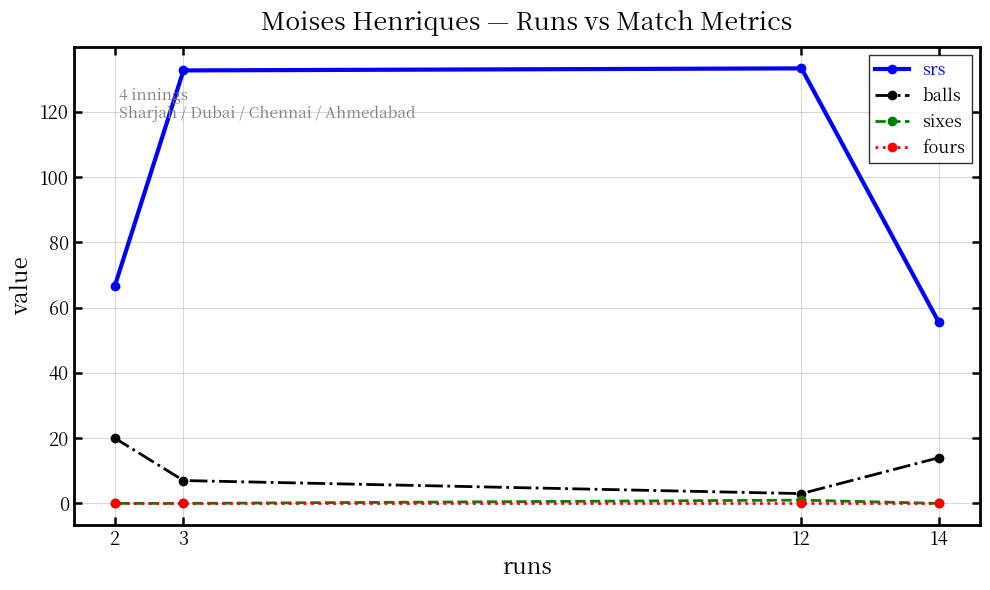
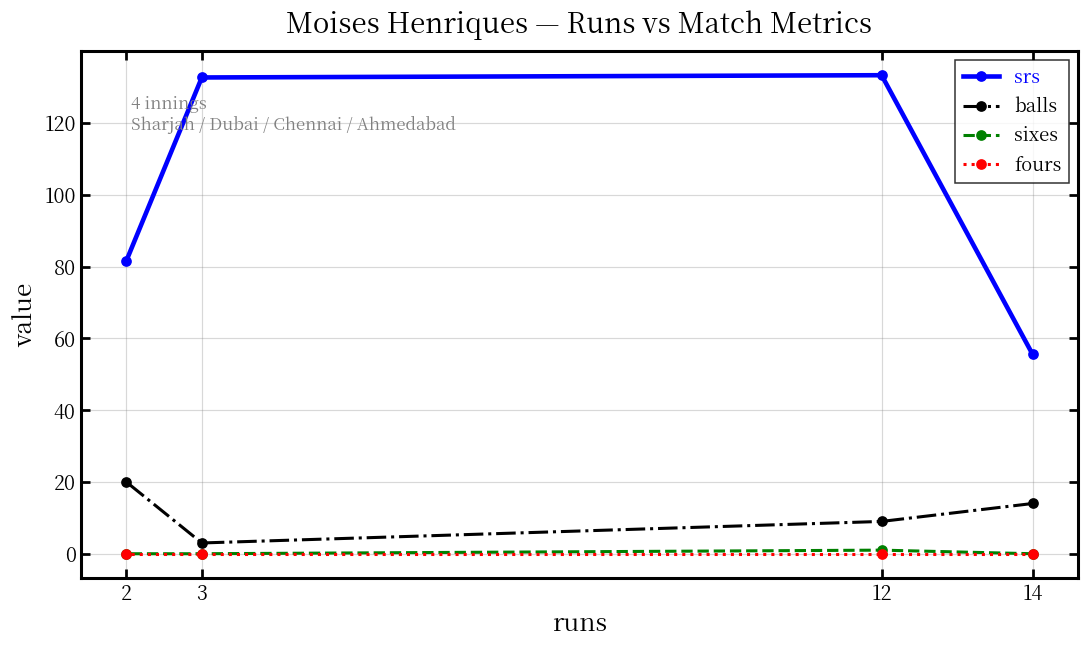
  {
    "srs": {
-     "2": 67,
+     "2": 82,
      "12": 133,
      "14": 56
    },
    "balls": {
      "2": 20,
-     "3": 7,
-     "12": 3,
+     "3": 3,
+     "12": 9,
      "14": 14
    },
    "sixes": {
      "12": 1
    },
    "fours": {
      "12": 0
    }
  }
